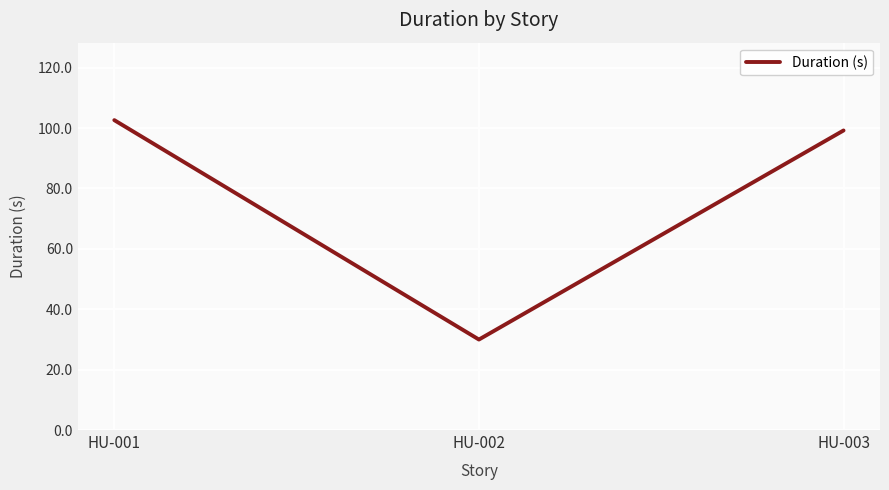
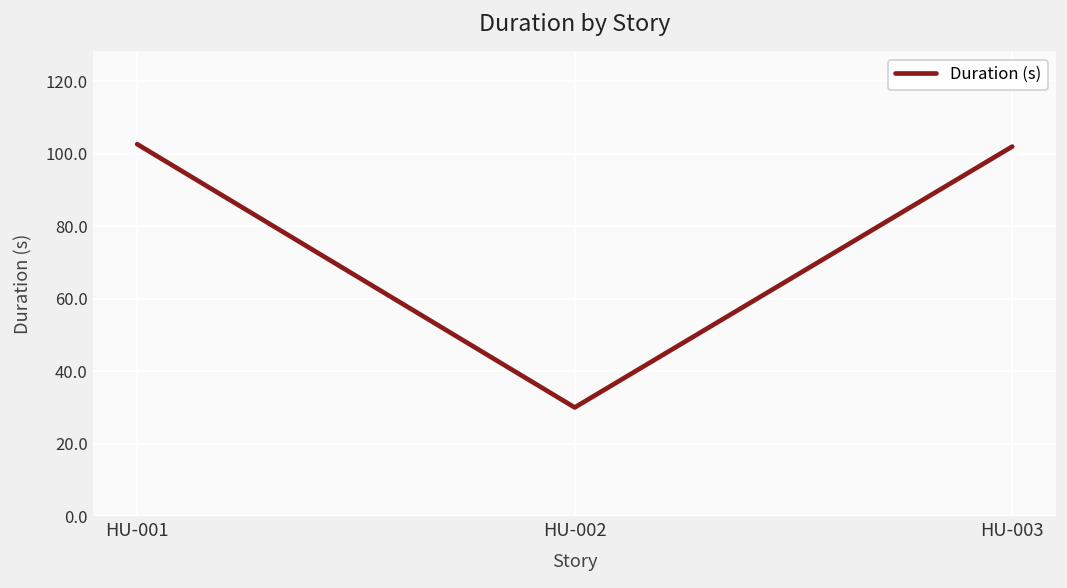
  {
    "HU-001": 103,
    "HU-002": 30,
-   "HU-003": 99
+   "HU-003": 102
  }
